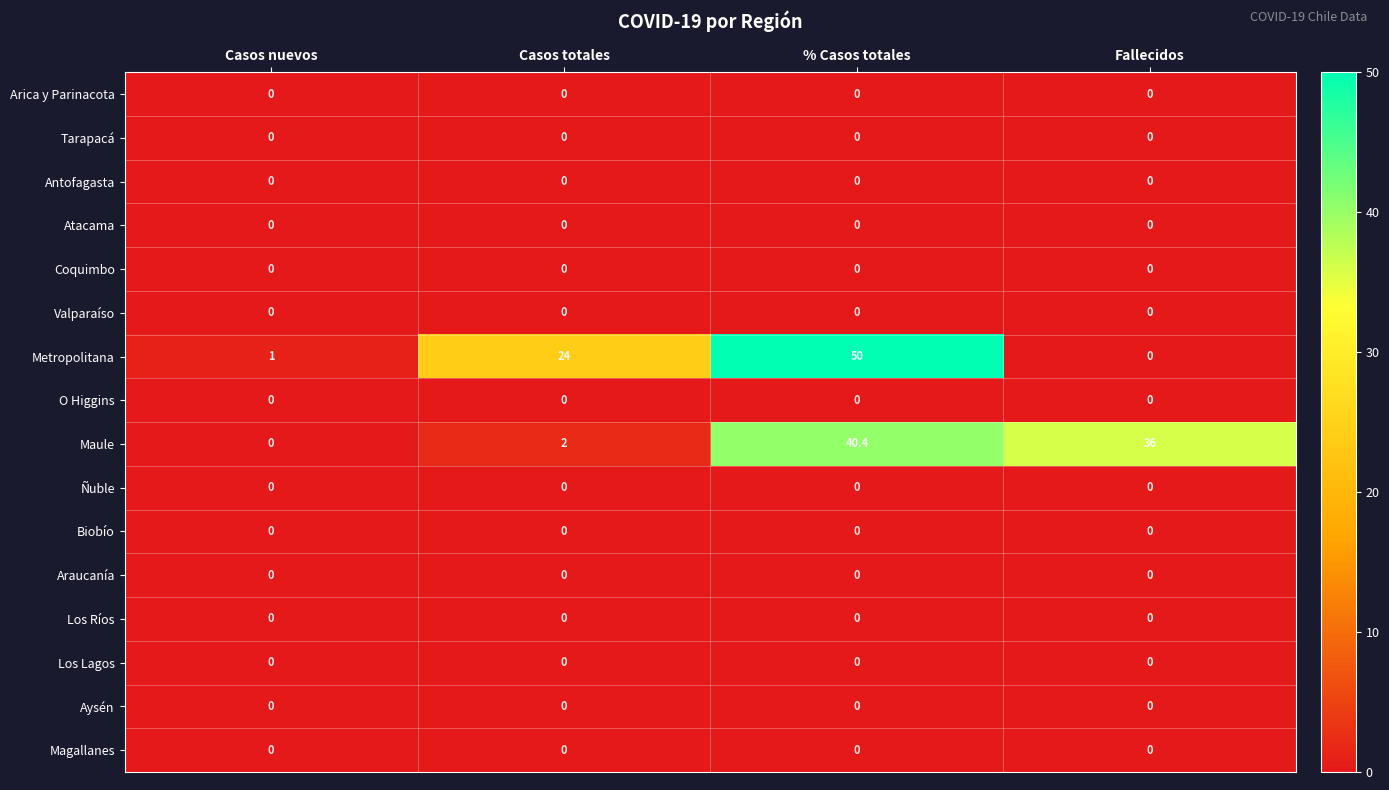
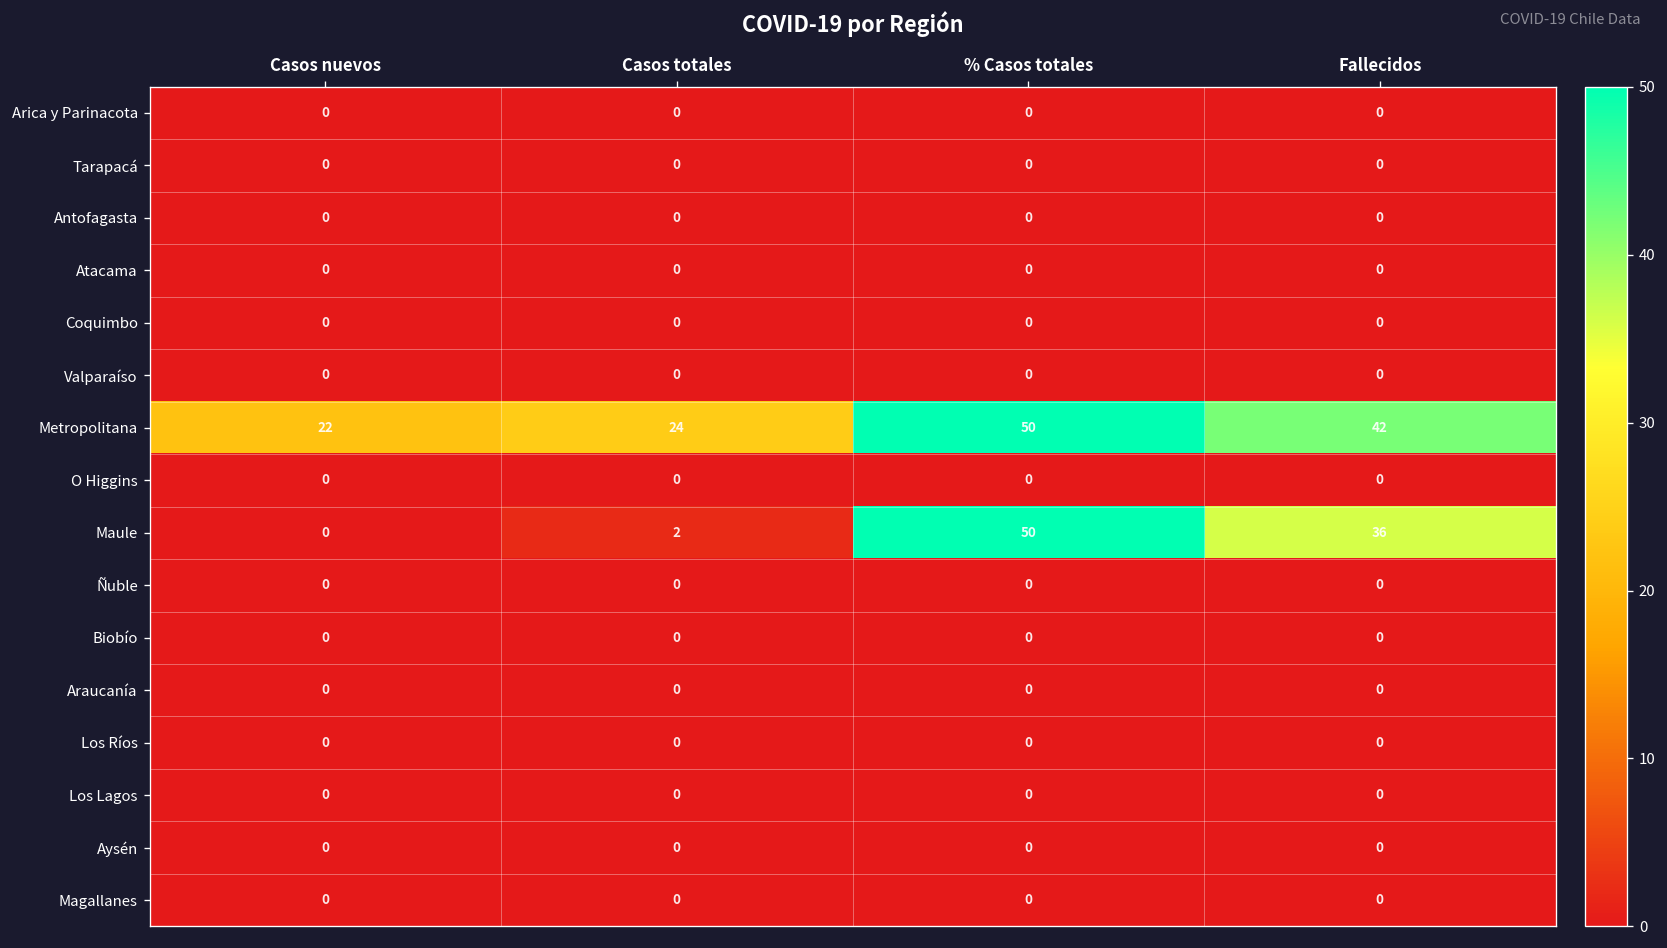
  {
    "Arica y Parinacota": {
      "Casos nuevos": 0,
      "Casos totales": 0,
      "% Casos totales": 0,
      "Fallecidos": 0
    },
    "Tarapacá": {
      "Casos nuevos": 0,
      "Casos totales": 0,
      "% Casos totales": 0,
      "Fallecidos": 0
    },
    "Antofagasta": {
      "Casos nuevos": 0,
      "Casos totales": 0,
      "% Casos totales": 0,
      "Fallecidos": 0
    },
    "Atacama": {
      "Casos nuevos": 0,
      "Casos totales": 0,
      "% Casos totales": 0,
      "Fallecidos": 0
    },
    "Coquimbo": {
      "Casos nuevos": 0,
      "Casos totales": 0,
      "% Casos totales": 0,
      "Fallecidos": 0
    },
    "Valparaíso": {
      "Casos nuevos": 0,
      "Casos totales": 0,
      "% Casos totales": 0,
      "Fallecidos": 0
    },
    "Metropolitana": {
-     "Casos nuevos": 1,
+     "Casos nuevos": 22,
      "Casos totales": 24,
      "% Casos totales": 50,
-     "Fallecidos": 0
+     "Fallecidos": 42
    },
    "O Higgins": {
      "Casos nuevos": 0,
      "Casos totales": 0,
      "% Casos totales": 0,
      "Fallecidos": 0
    },
    "Maule": {
      "Casos nuevos": 0,
      "Casos totales": 2,
-     "% Casos totales": 40.4,
+     "% Casos totales": 50,
      "Fallecidos": 36
    },
    "Ñuble": {
      "Casos nuevos": 0,
      "Casos totales": 0,
      "% Casos totales": 0,
      "Fallecidos": 0
    },
    "Biobío": {
      "Casos nuevos": 0,
      "Casos totales": 0,
      "% Casos totales": 0,
      "Fallecidos": 0
    },
    "Araucanía": {
      "Casos nuevos": 0,
      "Casos totales": 0,
      "% Casos totales": 0,
      "Fallecidos": 0
    },
    "Los Ríos": {
      "Casos nuevos": 0,
      "Casos totales": 0,
      "% Casos totales": 0,
      "Fallecidos": 0
    },
    "Los Lagos": {
      "Casos nuevos": 0,
      "Casos totales": 0,
      "% Casos totales": 0,
      "Fallecidos": 0
    },
    "Aysén": {
      "Casos nuevos": 0,
      "Casos totales": 0,
      "% Casos totales": 0,
      "Fallecidos": 0
    },
    "Magallanes": {
      "Casos nuevos": 0,
      "Casos totales": 0,
      "% Casos totales": 0,
      "Fallecidos": 0
    }
  }
